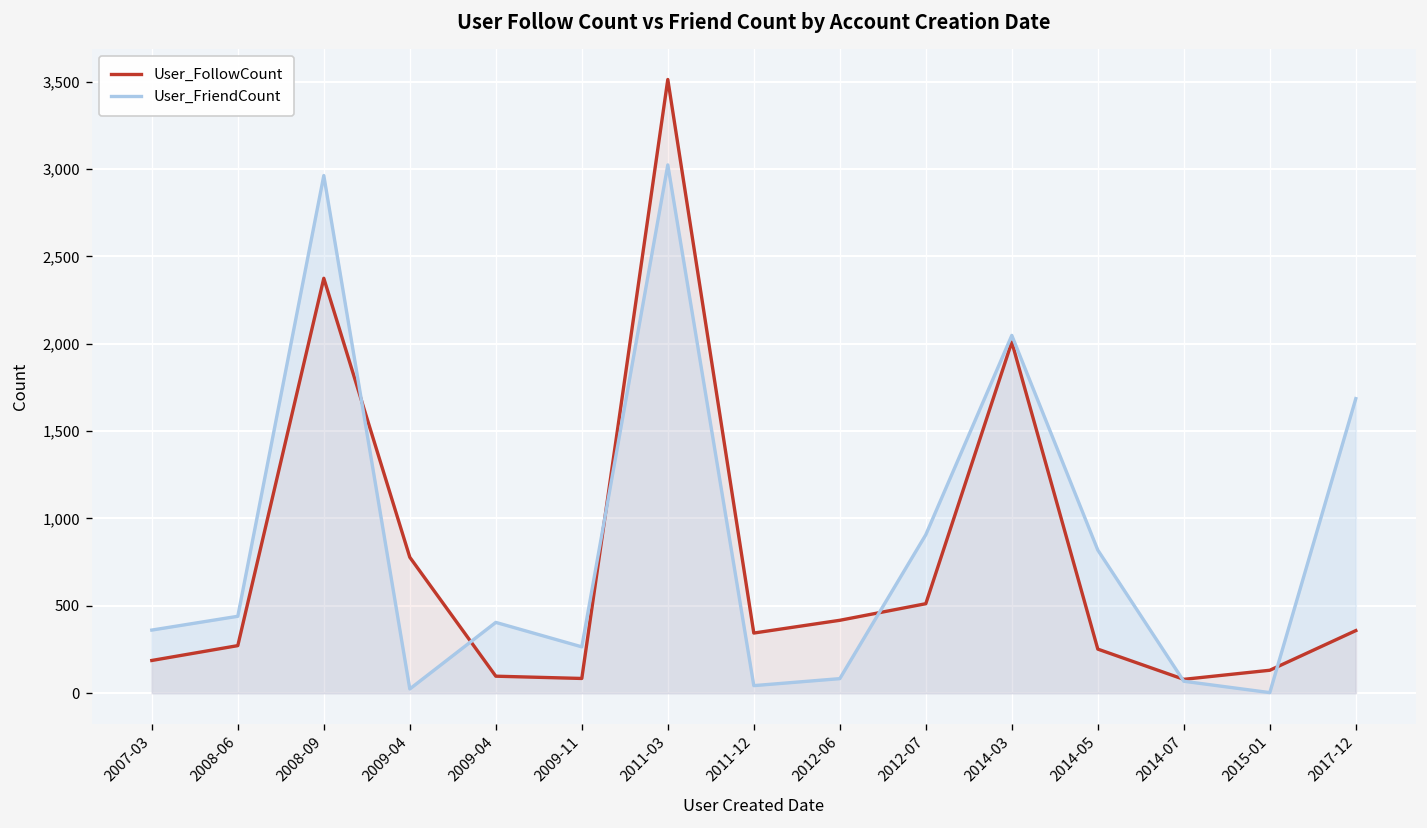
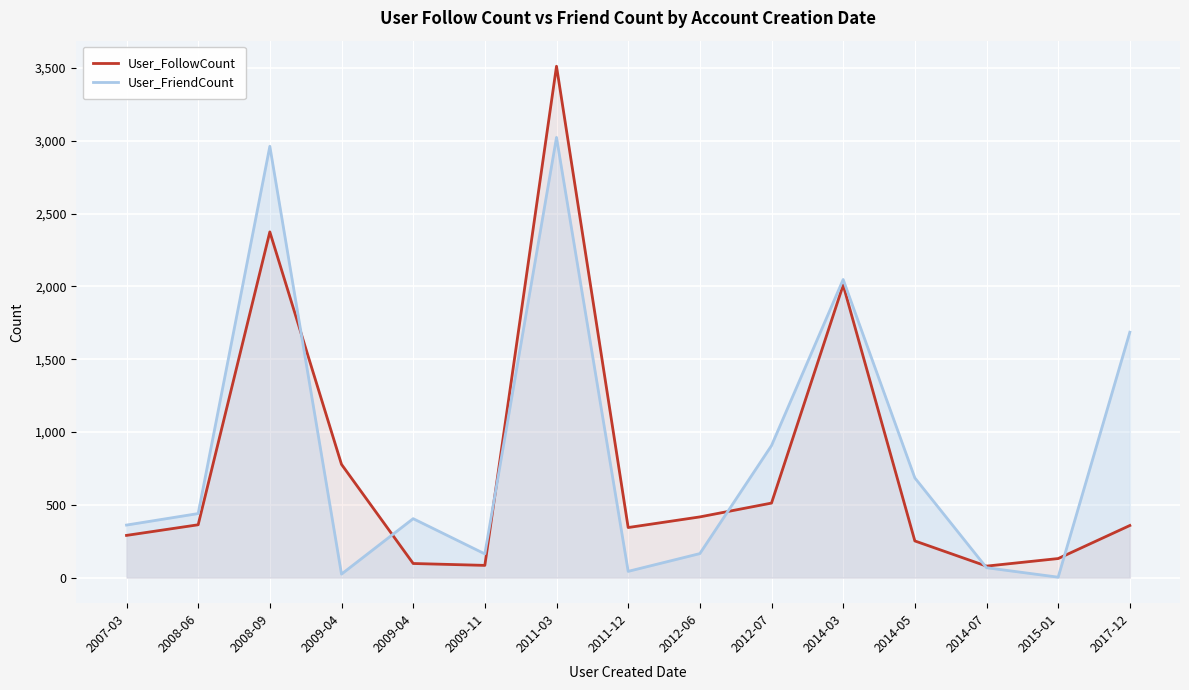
  {
    "User_FollowCount": {
-     "2007-03": "190",
-     "2008-06": "270",
+     "2007-03": "290",
+     "2008-06": "360",
      "2008-09": "2,380",
      "2009-11": "80",
      "2011-03": "3,510",
      "2011-12": "340",
      "2012-06": "420",
      "2012-07": "510",
      "2014-03": "2,010",
      "2014-05": "250",
      "2015-01": "130",
      "2017-12": "360"
    },
    "User_FriendCount": {
      "2007-03": "360",
      "2008-06": "440",
      "2008-09": "2,960",
-     "2009-11": "270",
+     "2009-11": "160",
      "2011-03": "3,020",
      "2011-12": "40",
-     "2012-06": "80",
+     "2012-06": "170",
      "2012-07": "910",
      "2014-03": "2,050",
-     "2014-05": "820",
+     "2014-05": "690",
      "2015-01": "0",
      "2017-12": "1,690"
    }
  }
